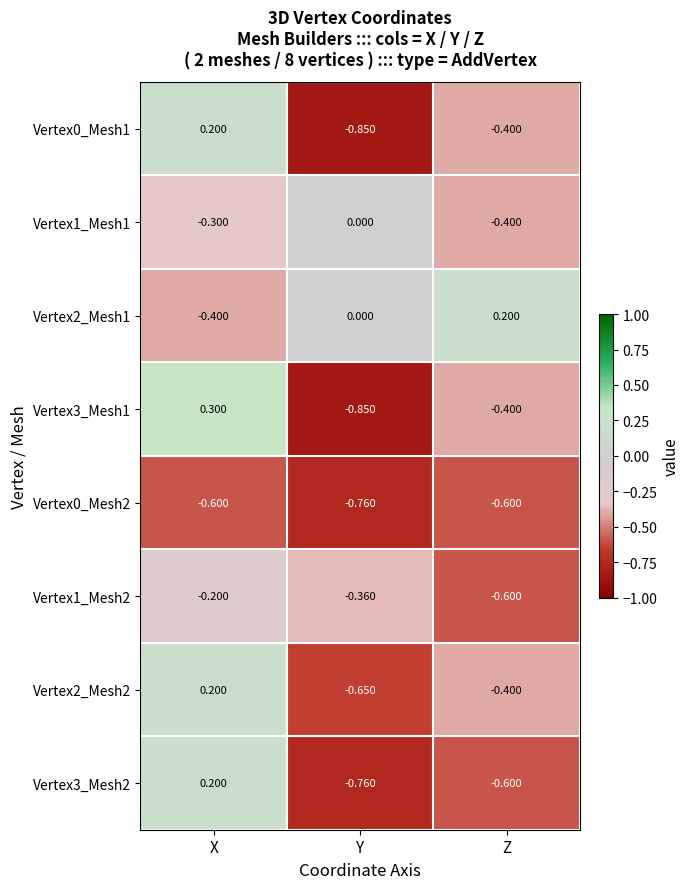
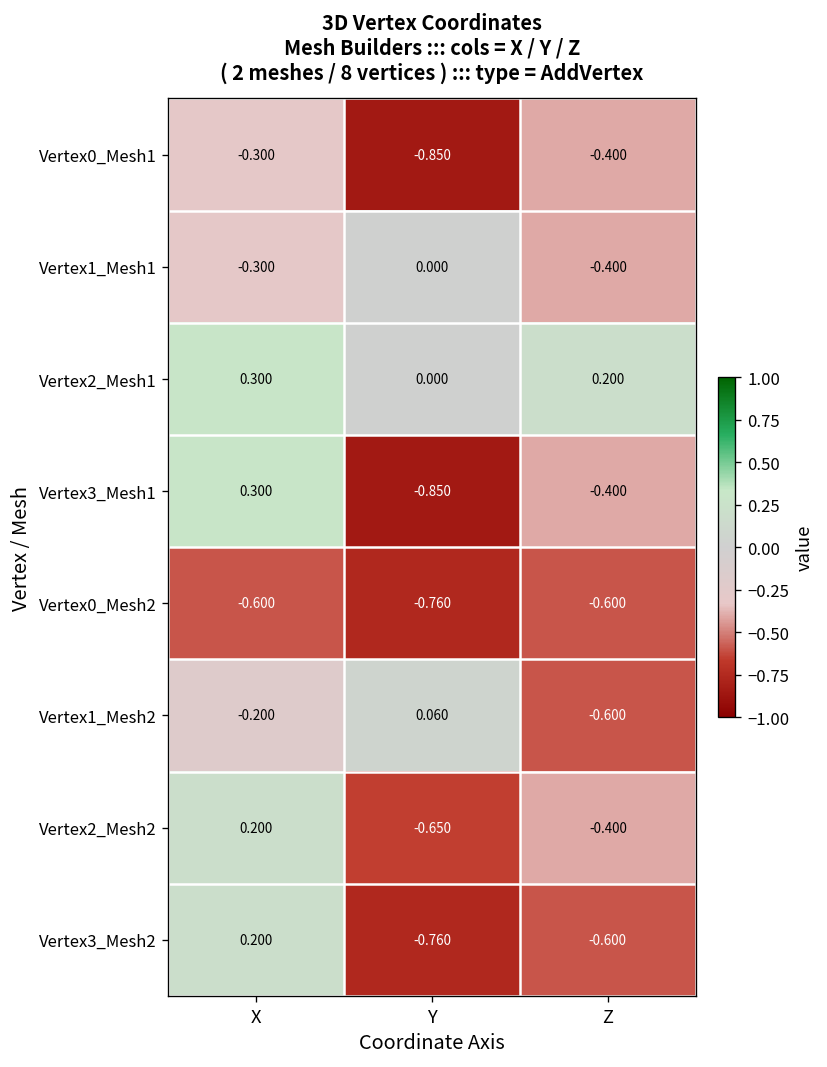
  {
    "Vertex0_Mesh1": {
-     "X": 0.200,
+     "X": -0.300,
      "Y": -0.850,
      "Z": -0.400
    },
    "Vertex1_Mesh1": {
      "X": -0.300,
      "Y": 0.000,
      "Z": -0.400
    },
    "Vertex2_Mesh1": {
-     "X": -0.400,
+     "X": 0.300,
      "Y": 0.000,
      "Z": 0.200
    },
    "Vertex3_Mesh1": {
      "X": 0.300,
      "Y": -0.850,
      "Z": -0.400
    },
    "Vertex0_Mesh2": {
      "X": -0.600,
      "Y": -0.760,
      "Z": -0.600
    },
    "Vertex1_Mesh2": {
      "X": -0.200,
-     "Y": -0.360,
+     "Y": 0.060,
      "Z": -0.600
    },
    "Vertex2_Mesh2": {
      "X": 0.200,
      "Y": -0.650,
      "Z": -0.400
    },
    "Vertex3_Mesh2": {
      "X": 0.200,
      "Y": -0.760,
      "Z": -0.600
    }
  }
